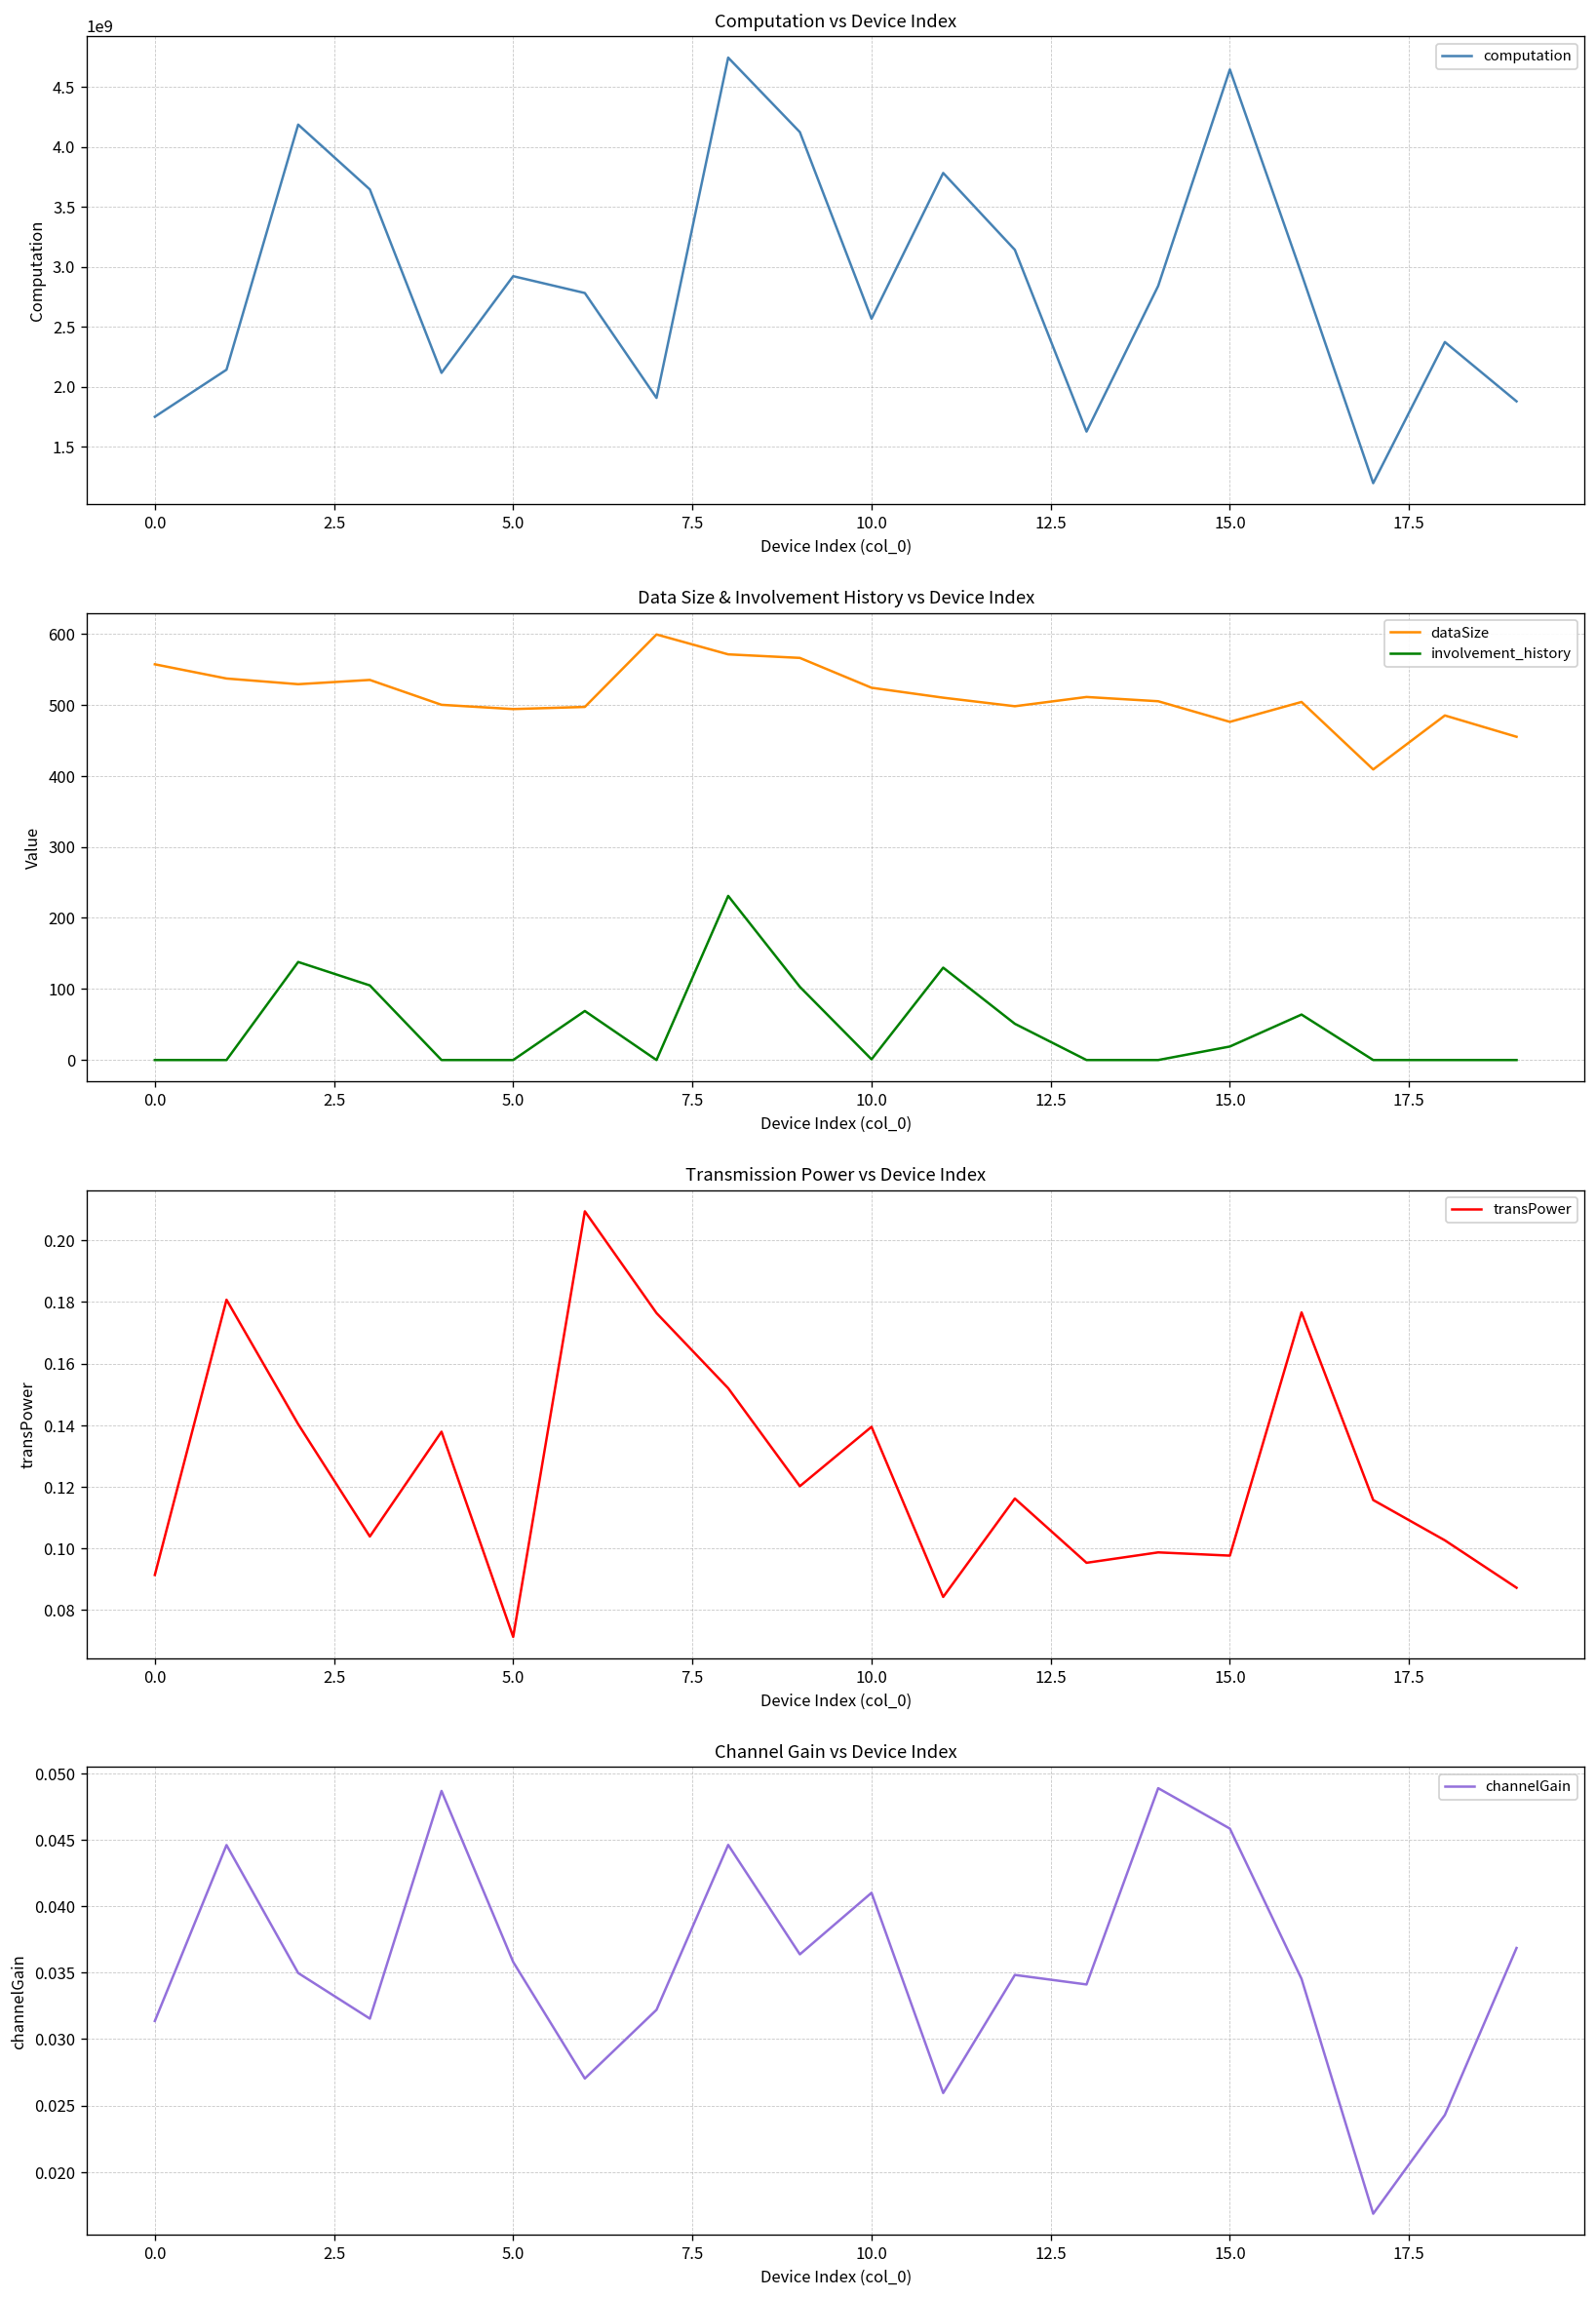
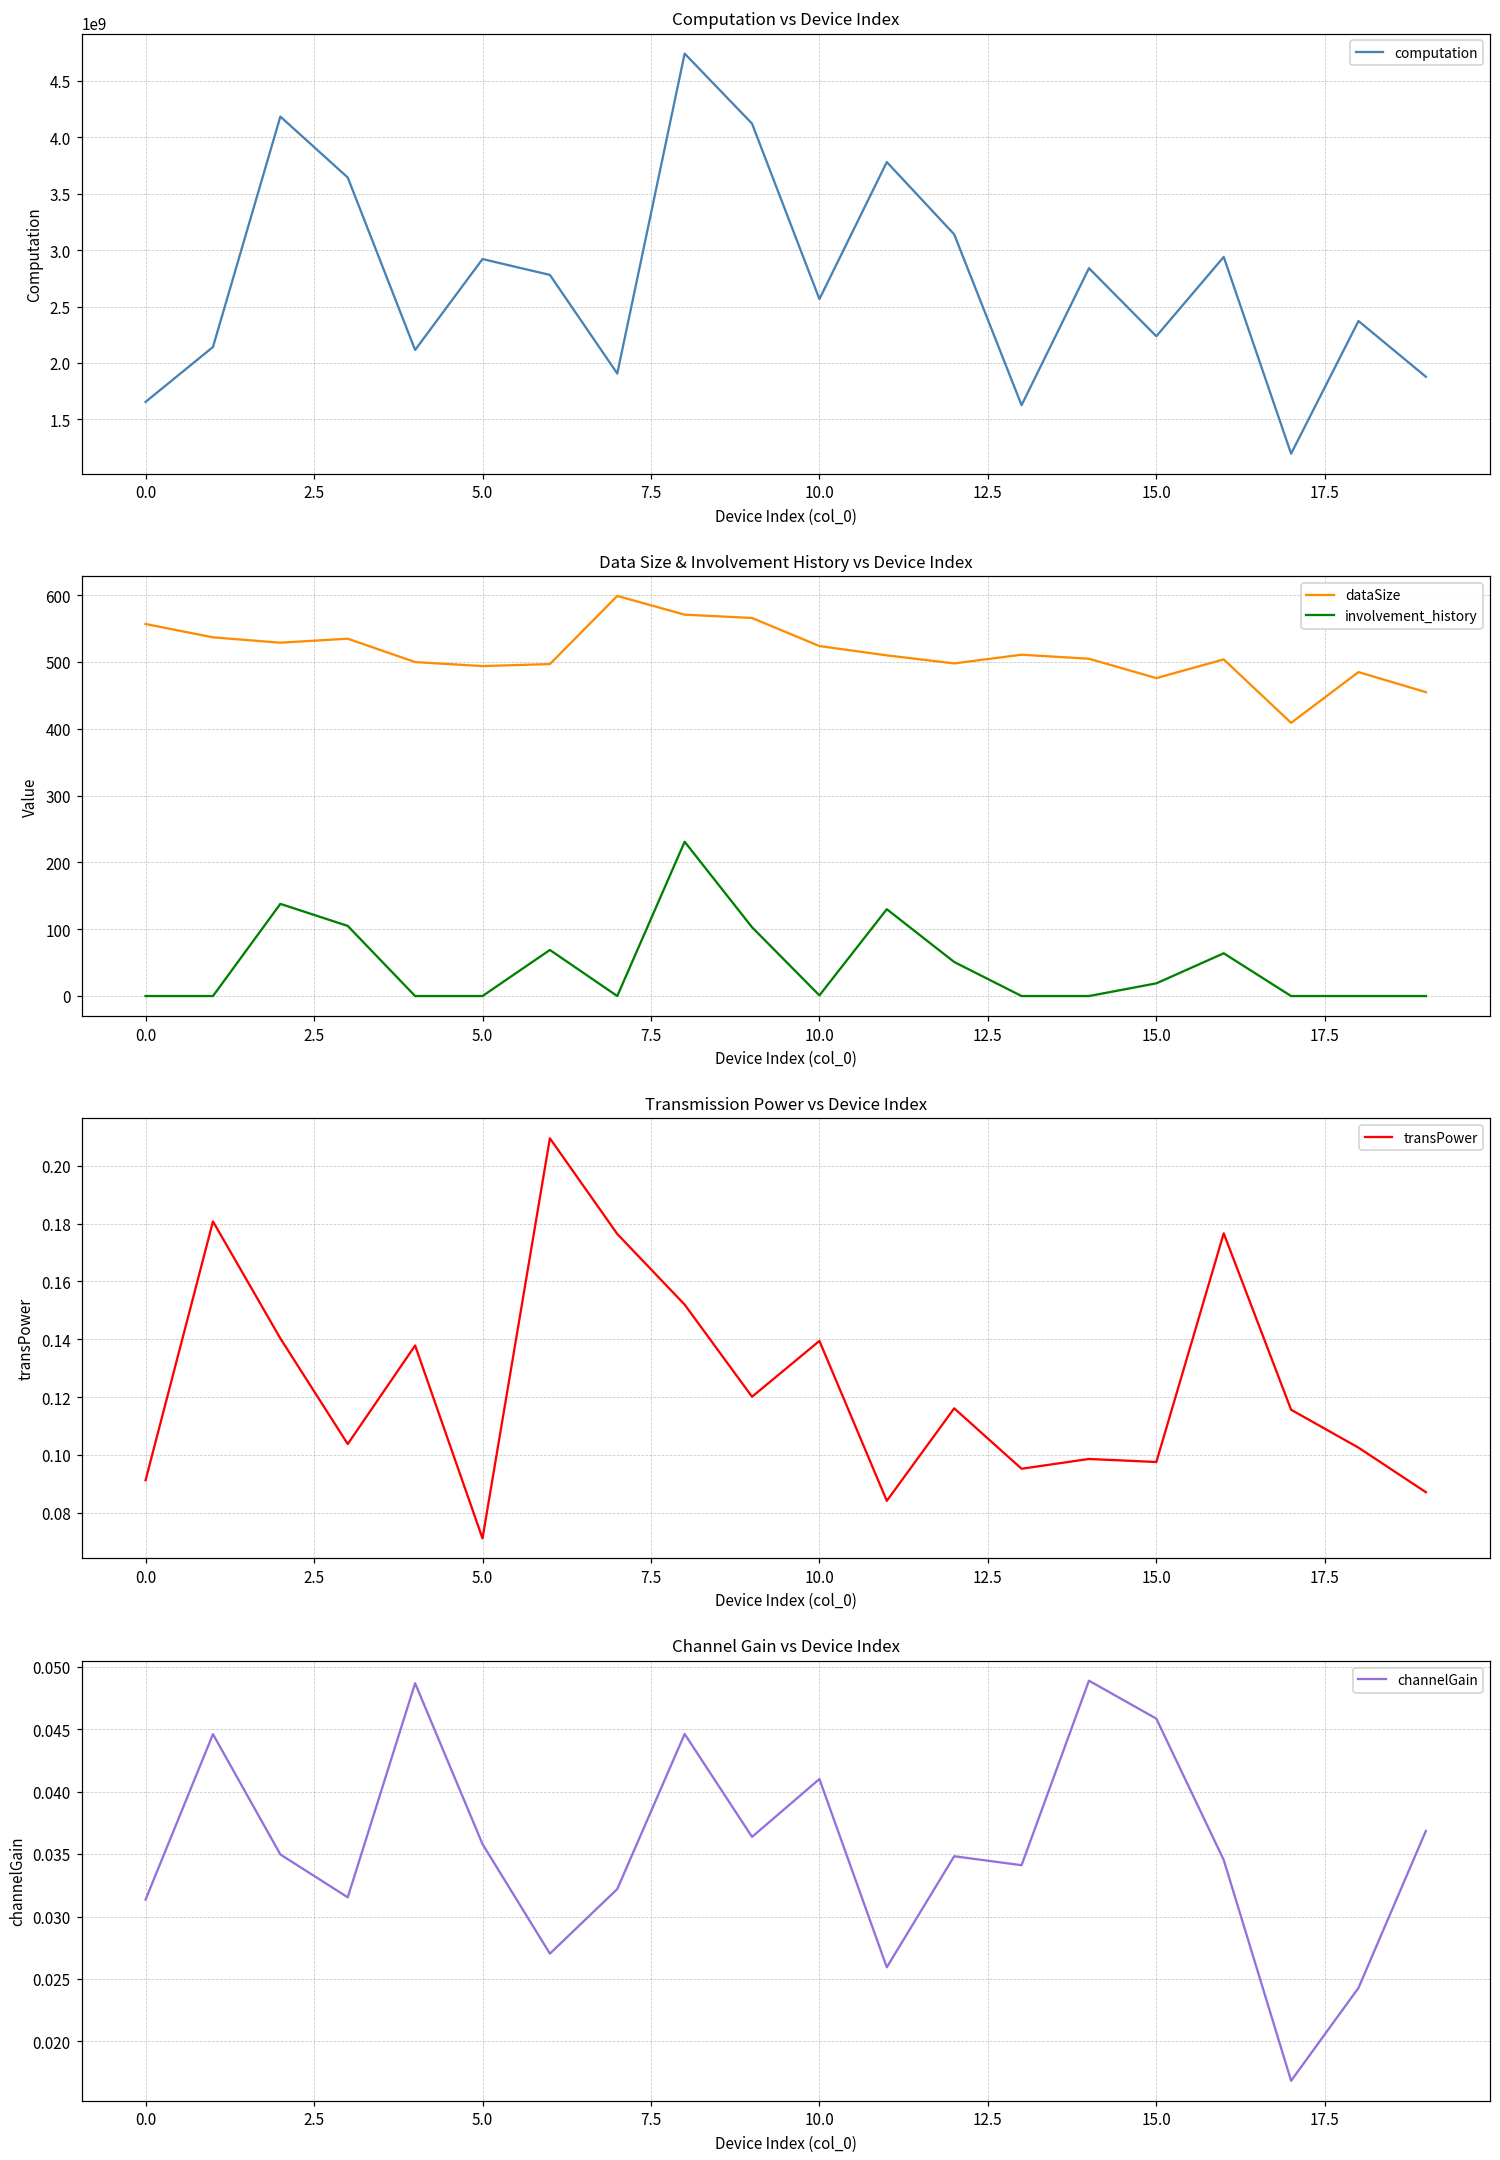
  {
    "Computation vs Device Index": {
-     "0.0": 1750000000,
+     "0.0": 1650000000,
      "5.0": 2920000000,
      "10.0": 2570000000,
-     "15.0": 4640000000
+     "15.0": 2240000000
    },
    "Data Size & Involvement History vs Device Index": {
      "dataSize": {
        "0.0": 560,
        "5.0": 490,
        "10.0": 520,
        "15.0": 480
      },
      "involvement_history": {
        "0.0": 0,
        "5.0": 0,
        "10.0": 0,
        "15.0": 20
      }
    },
    "Transmission Power vs Device Index": {
      "0.0": 0.091,
      "5.0": 0.071,
      "10.0": 0.139,
      "15.0": 0.098
    },
    "Channel Gain vs Device Index": {
      "0.0": 0.0314,
      "5.0": 0.0358,
      "10.0": 0.0410,
      "15.0": 0.0458
    }
  }
